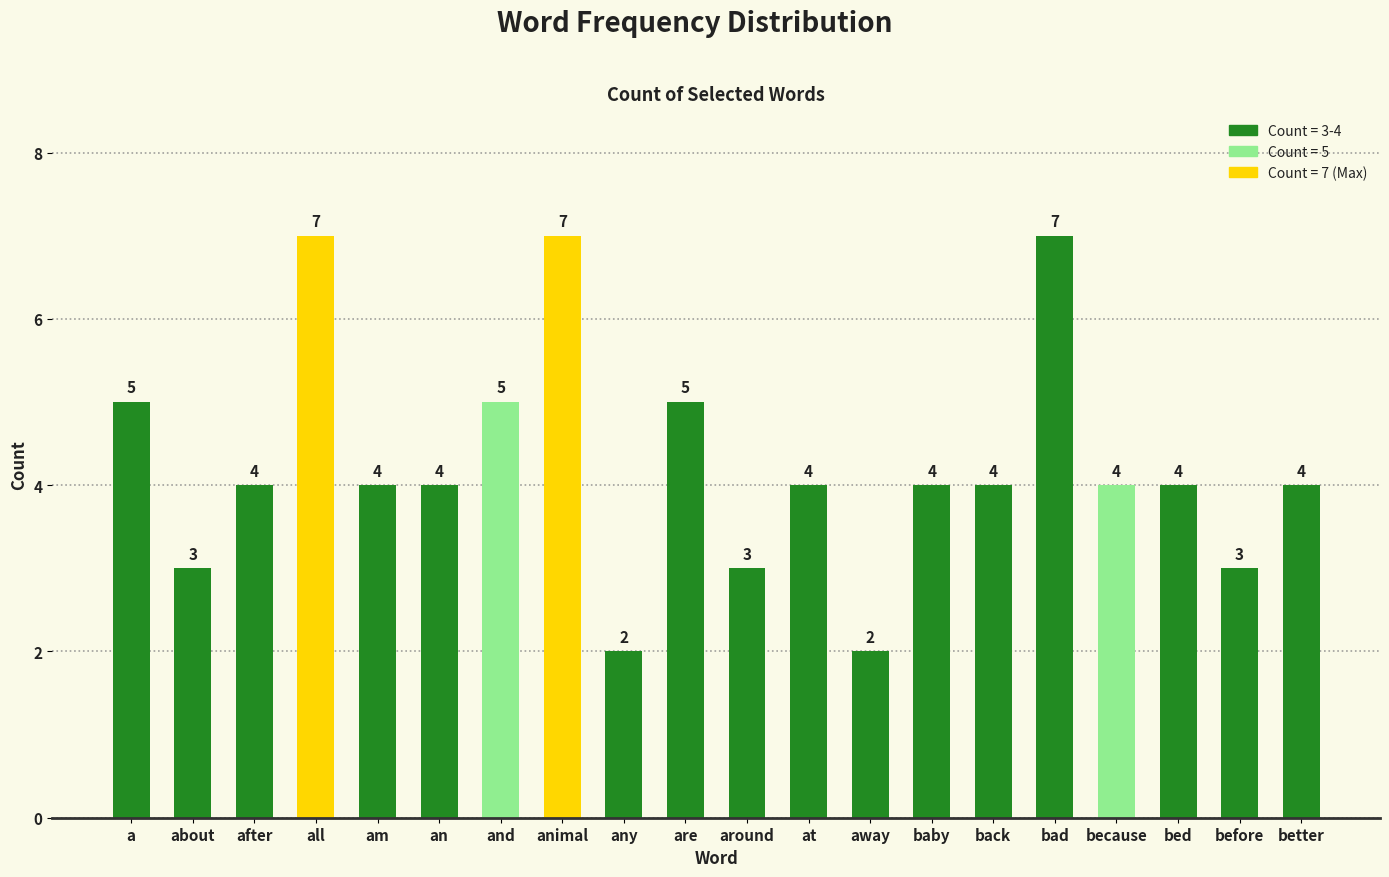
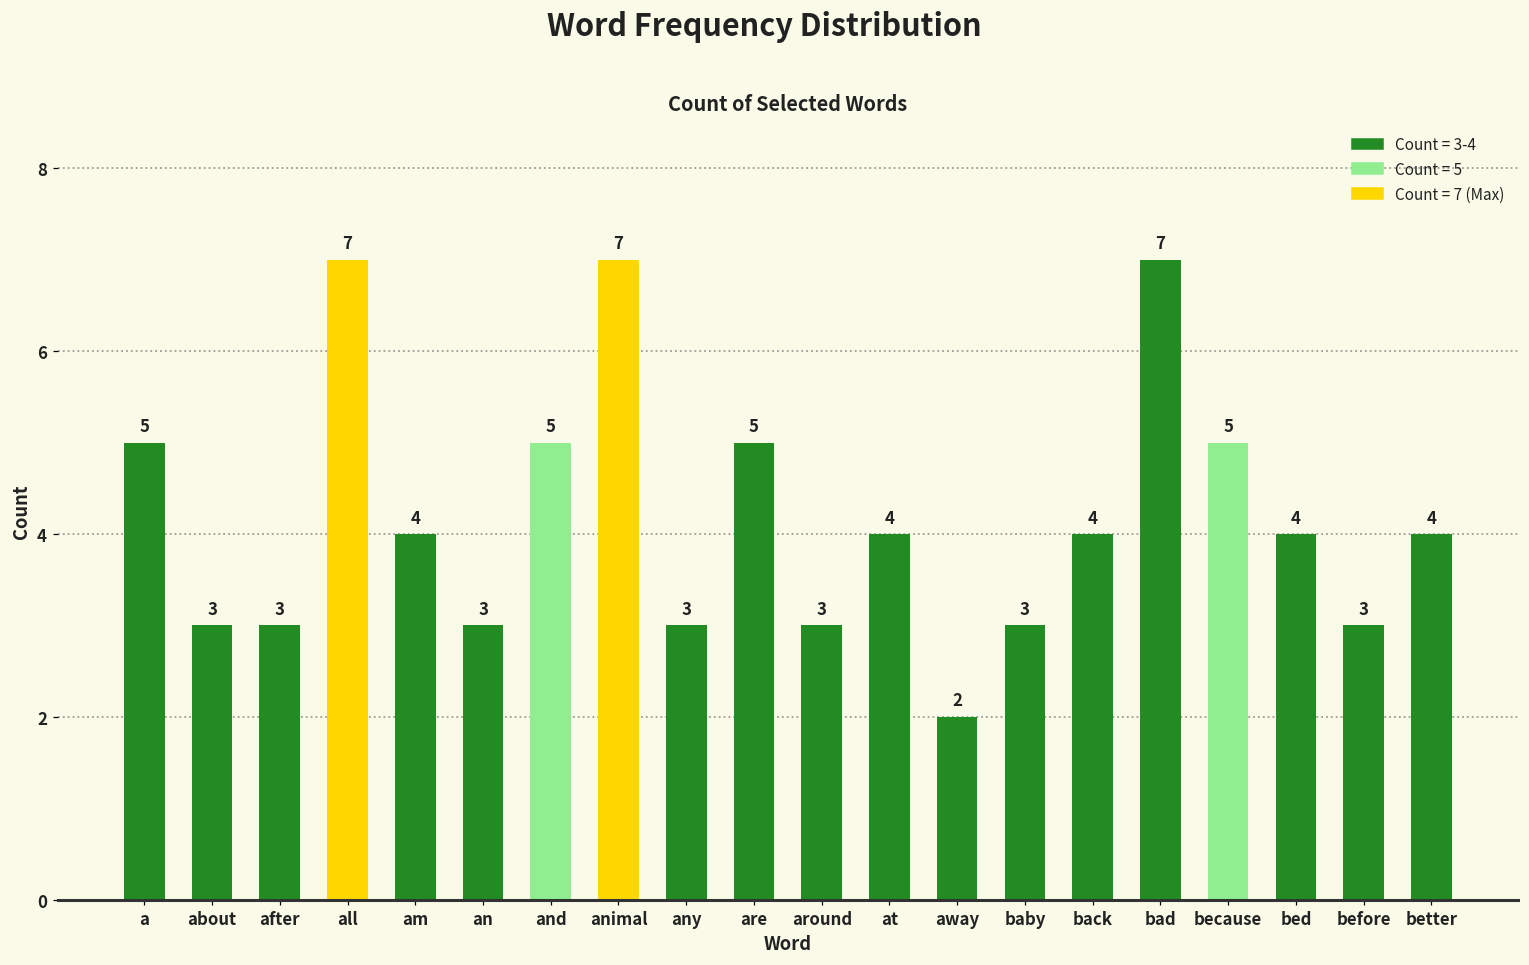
  {
    "a": 5,
    "about": 3,
-   "after": 4,
+   "after": 3,
    "all": 7,
    "am": 4,
-   "an": 4,
+   "an": 3,
    "and": 5,
    "animal": 7,
-   "any": 2,
+   "any": 3,
    "are": 5,
    "around": 3,
    "at": 4,
    "away": 2,
-   "baby": 4,
+   "baby": 3,
    "back": 4,
    "bad": 7,
-   "because": 4,
+   "because": 5,
    "bed": 4,
    "before": 3,
    "better": 4
  }
